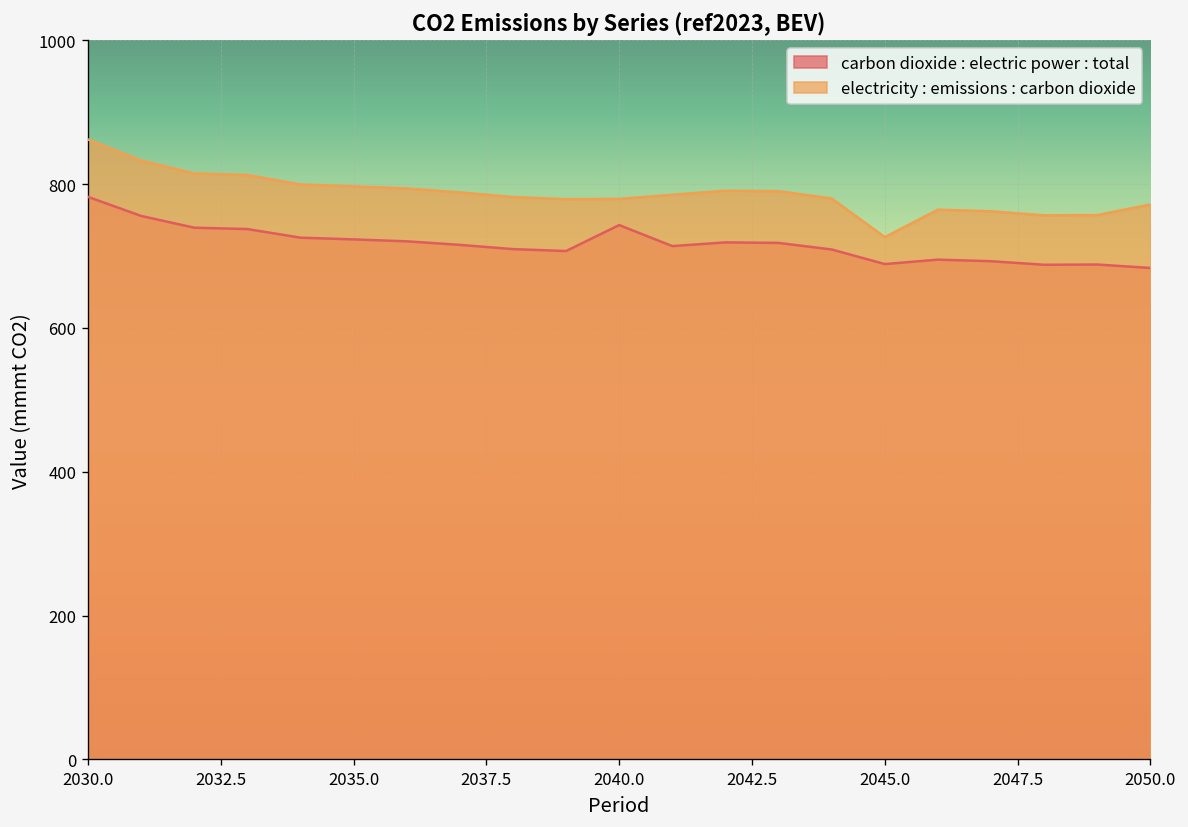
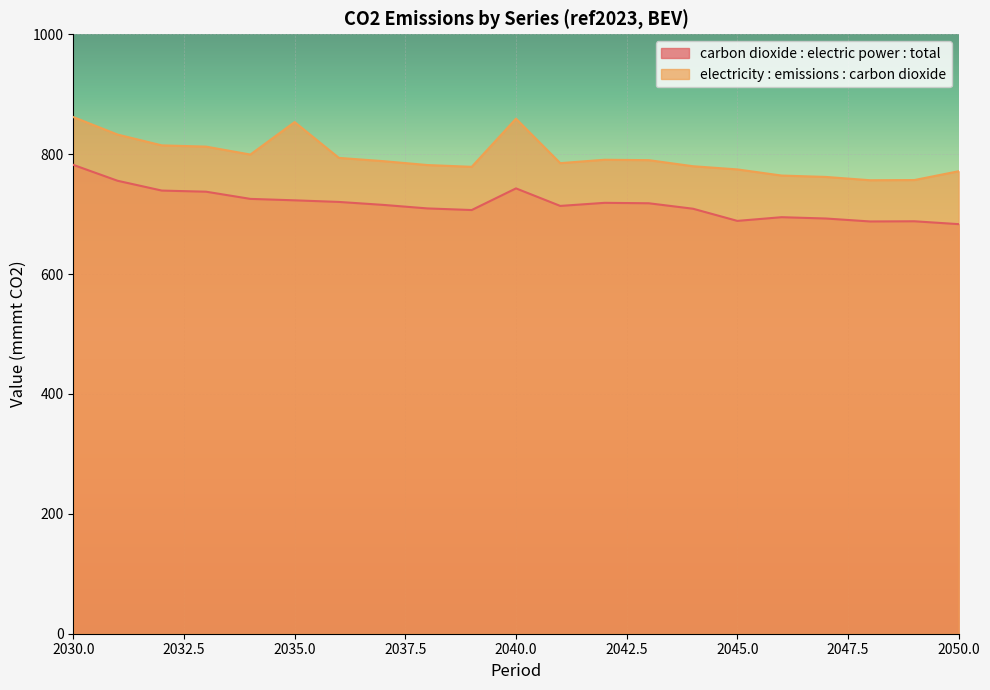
  {
    "carbon dioxide : electric power : total": {
      "2030.0": 780,
      "2035.0": 720,
      "2040.0": 740,
      "2045.0": 690,
      "2050.0": 680
    },
    "electricity : emissions : carbon dioxide": {
      "2030.0": 860,
-     "2035.0": 800,
-     "2040.0": 780,
-     "2045.0": 730,
+     "2035.0": 850,
+     "2040.0": 860,
+     "2045.0": 770,
      "2050.0": 770
    }
  }
